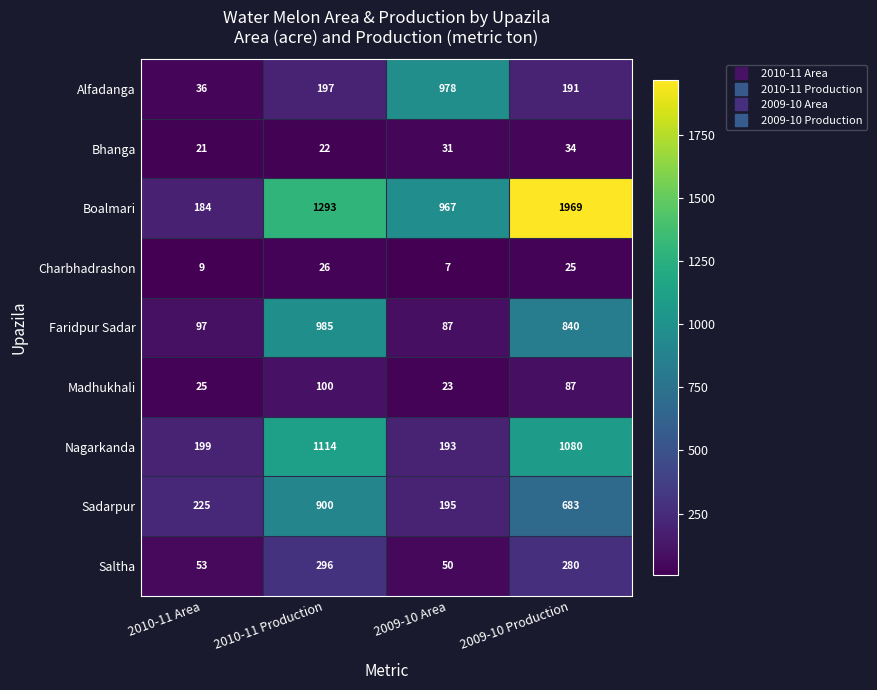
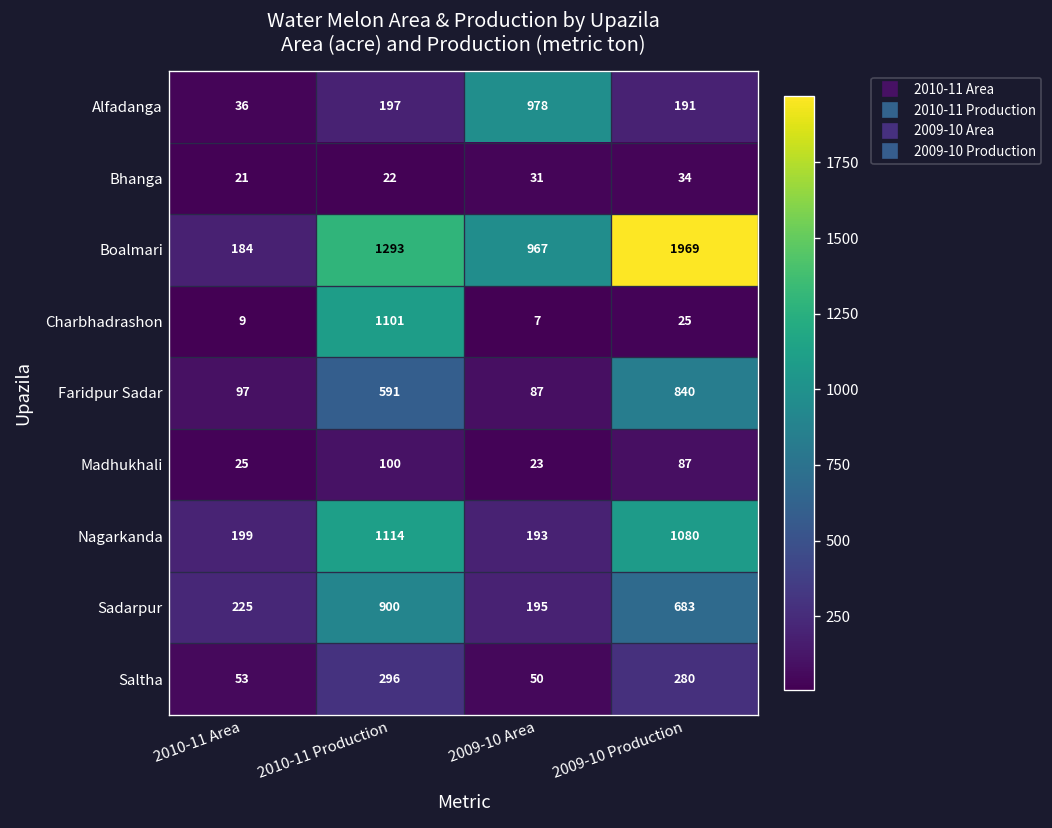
  {
    "Alfadanga": {
      "2010-11 Area": 36,
      "2010-11 Production": 197,
      "2009-10 Area": 978,
      "2009-10 Production": 191
    },
    "Bhanga": {
      "2010-11 Area": 21,
      "2010-11 Production": 22,
      "2009-10 Area": 31,
      "2009-10 Production": 34
    },
    "Boalmari": {
      "2010-11 Area": 184,
      "2010-11 Production": 1293,
      "2009-10 Area": 967,
      "2009-10 Production": 1969
    },
    "Charbhadrashon": {
      "2010-11 Area": 9,
-     "2010-11 Production": 26,
+     "2010-11 Production": 1101,
      "2009-10 Area": 7,
      "2009-10 Production": 25
    },
    "Faridpur Sadar": {
      "2010-11 Area": 97,
-     "2010-11 Production": 985,
+     "2010-11 Production": 591,
      "2009-10 Area": 87,
      "2009-10 Production": 840
    },
    "Madhukhali": {
      "2010-11 Area": 25,
      "2010-11 Production": 100,
      "2009-10 Area": 23,
      "2009-10 Production": 87
    },
    "Nagarkanda": {
      "2010-11 Area": 199,
      "2010-11 Production": 1114,
      "2009-10 Area": 193,
      "2009-10 Production": 1080
    },
    "Sadarpur": {
      "2010-11 Area": 225,
      "2010-11 Production": 900,
      "2009-10 Area": 195,
      "2009-10 Production": 683
    },
    "Saltha": {
      "2010-11 Area": 53,
      "2010-11 Production": 296,
      "2009-10 Area": 50,
      "2009-10 Production": 280
    }
  }
